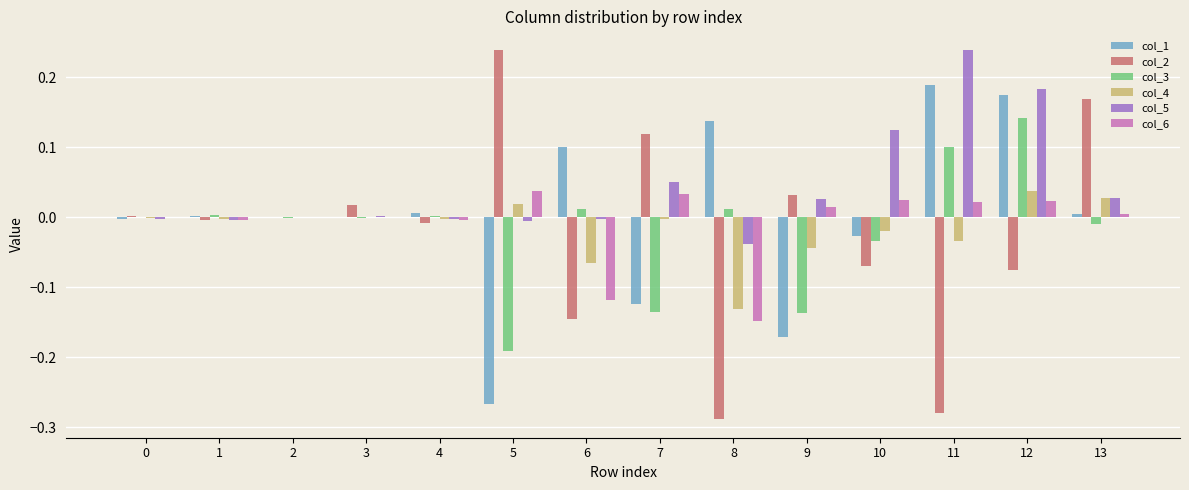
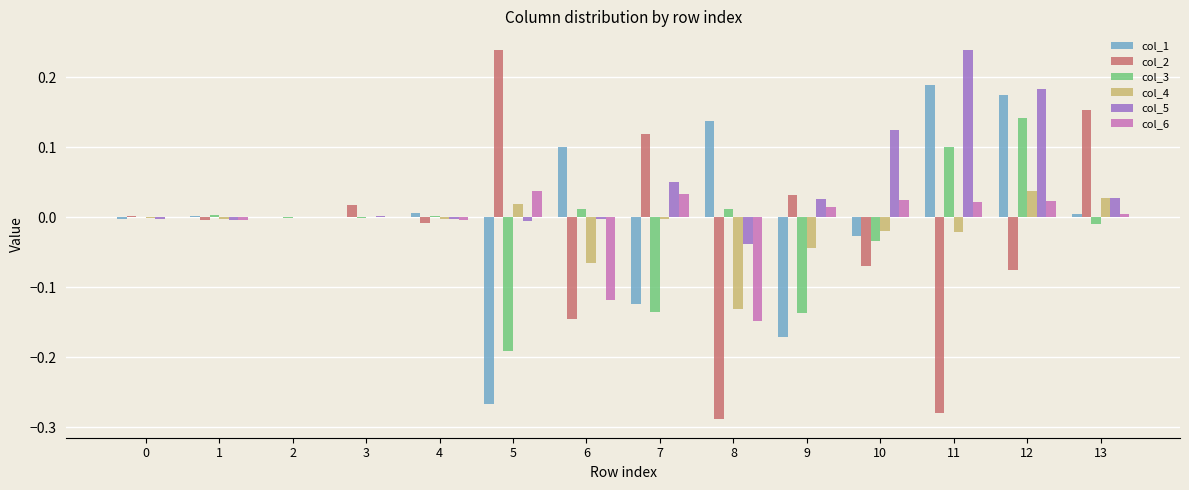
  {
    "col_1": {
      "4": 0.01,
      "5": -0.27,
      "6": 0.10,
      "7": -0.12,
      "8": 0.14,
      "9": -0.17,
      "10": -0.03,
      "11": 0.19,
      "12": 0.17,
      "13": 0.00
    },
    "col_2": {
      "1": 0.00,
      "3": 0.02,
      "4": -0.01,
      "5": 0.24,
      "6": -0.15,
      "7": 0.12,
      "8": -0.29,
      "9": 0.03,
      "10": -0.07,
      "11": -0.28,
      "12": -0.08,
-     "13": 0.17
+     "13": 0.15
    },
    "col_3": {
      "5": -0.19,
      "6": 0.01,
      "7": -0.14,
      "8": 0.01,
      "9": -0.14,
      "10": -0.03,
      "11": 0.10,
      "12": 0.14,
      "13": -0.01
    },
    "col_4": {
      "5": 0.02,
      "6": -0.07,
      "8": -0.13,
      "9": -0.04,
      "10": -0.02,
-     "11": -0.03,
+     "11": -0.02,
      "12": 0.04,
      "13": 0.03
    }
  }
